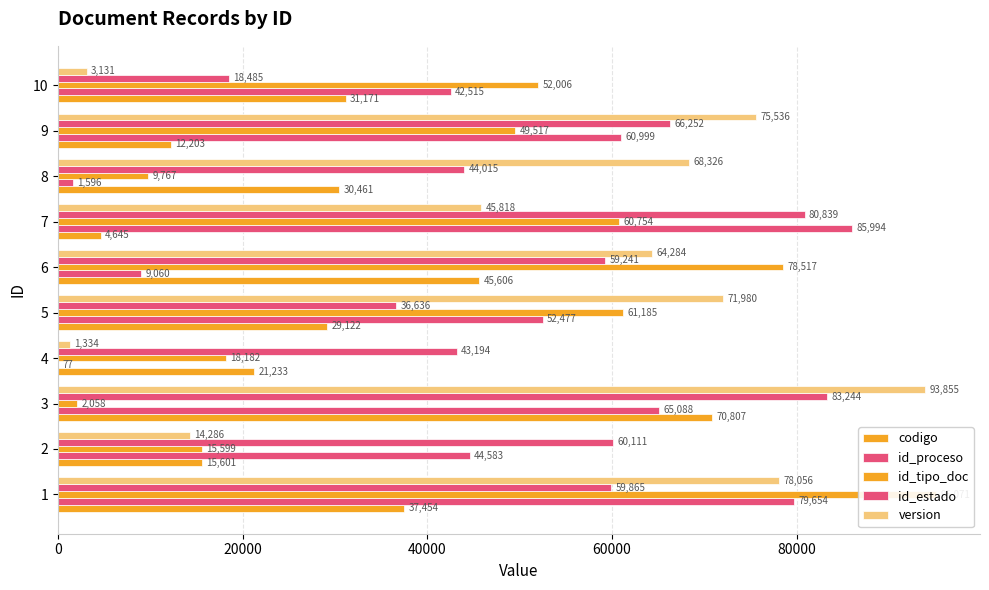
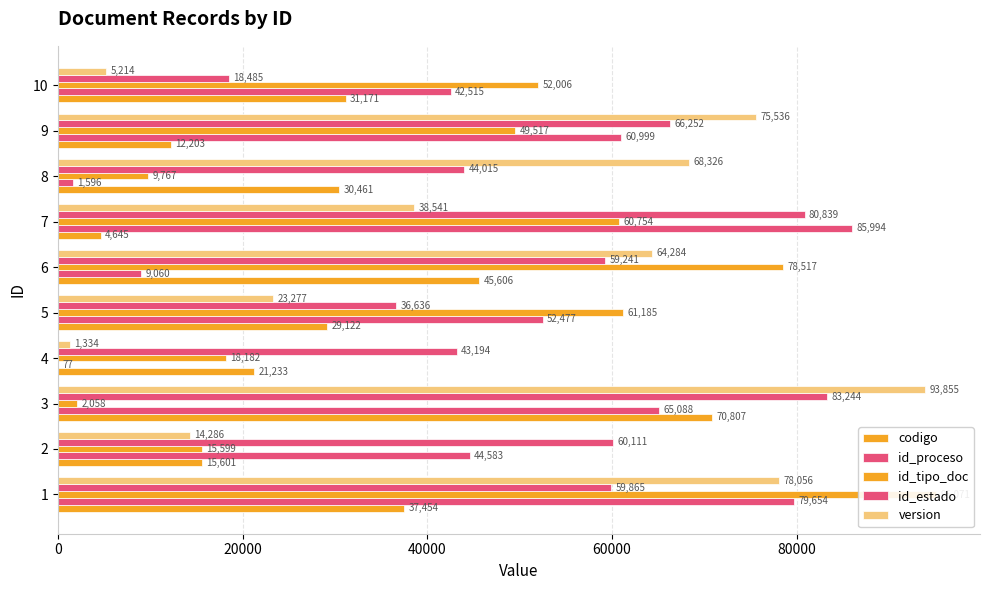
  {
    "version": {
-     "10": "3,131",
+     "10": "5,214",
      "9": "75,536",
      "8": "68,326",
-     "7": "45,818",
+     "7": "38,541",
      "6": "64,284",
-     "5": "71,980",
+     "5": "23,277",
      "4": "1,334",
      "3": "93,855",
      "2": "14,286",
      "1": "78,056"
    }
  }
